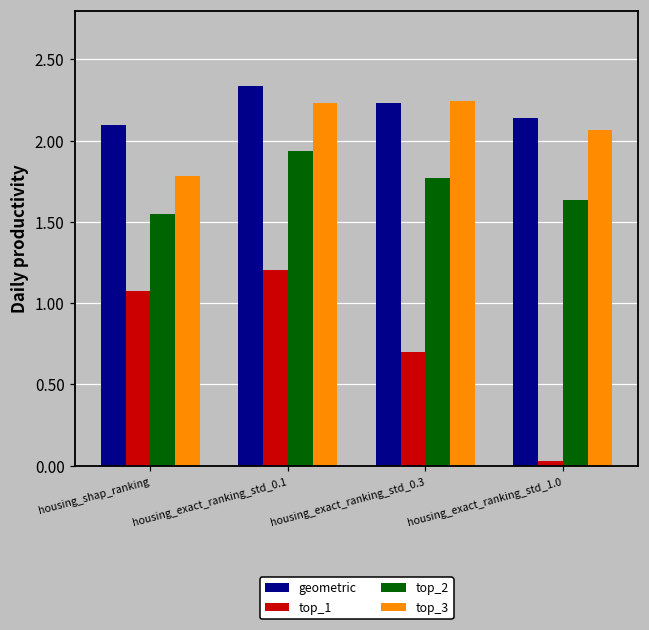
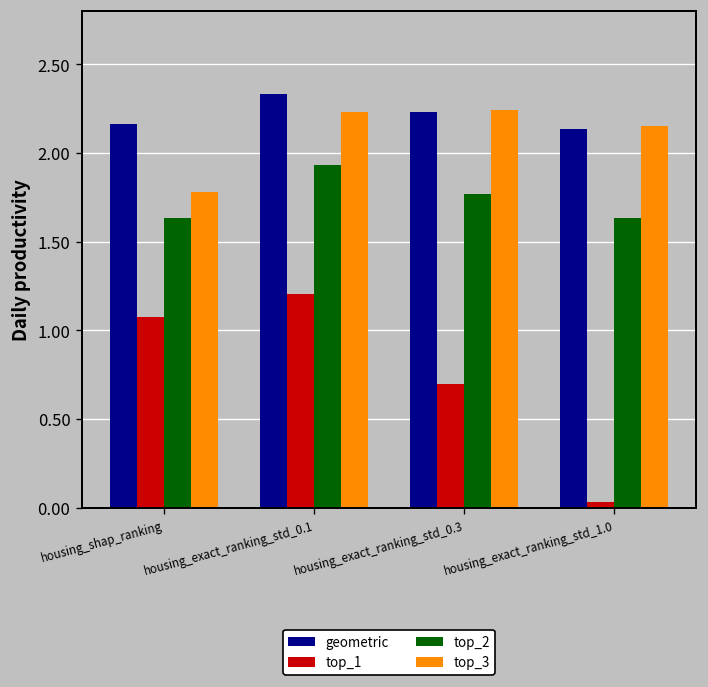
  {
    "geometric": {
-     "housing_shap_ranking": 2.09,
+     "housing_shap_ranking": 2.16,
      "housing_exact_ranking_std_0.1": 2.33,
      "housing_exact_ranking_std_0.3": 2.23,
      "housing_exact_ranking_std_1.0": 2.14
    },
    "top_1": {
      "housing_shap_ranking": 1.08,
      "housing_exact_ranking_std_0.1": 1.20,
      "housing_exact_ranking_std_0.3": 0.70,
      "housing_exact_ranking_std_1.0": 0.03
    },
    "top_2": {
-     "housing_shap_ranking": 1.55,
+     "housing_shap_ranking": 1.63,
      "housing_exact_ranking_std_0.1": 1.94,
      "housing_exact_ranking_std_0.3": 1.77,
      "housing_exact_ranking_std_1.0": 1.63
    },
    "top_3": {
      "housing_shap_ranking": 1.78,
      "housing_exact_ranking_std_0.1": 2.23,
      "housing_exact_ranking_std_0.3": 2.24,
-     "housing_exact_ranking_std_1.0": 2.07
+     "housing_exact_ranking_std_1.0": 2.15
    }
  }
